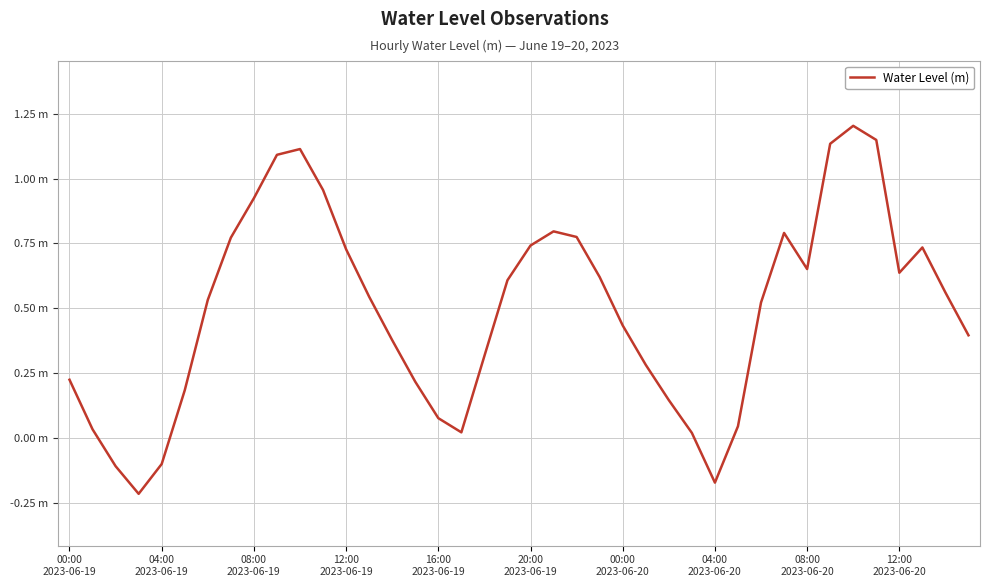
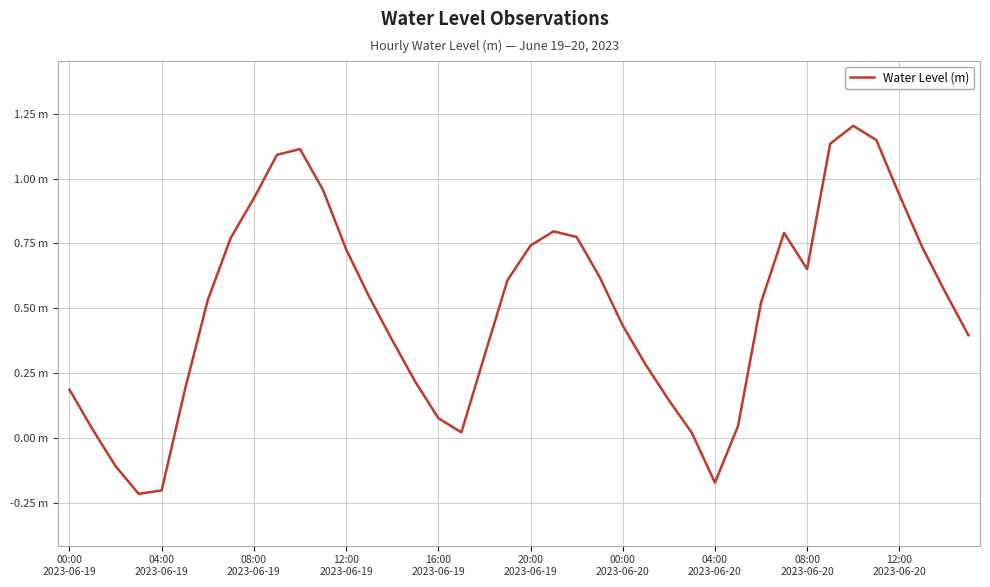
  {
-   "00:00 2023-06-19": "0.22 m",
-   "04:00 2023-06-19": "-0.10 m",
+   "00:00 2023-06-19": "0.19 m",
+   "04:00 2023-06-19": "-0.20 m",
    "08:00 2023-06-19": "0.92 m",
    "12:00 2023-06-19": "0.73 m",
    "16:00 2023-06-19": "0.08 m",
    "20:00 2023-06-19": "0.74 m",
    "00:00 2023-06-20": "0.43 m",
    "04:00 2023-06-20": "-0.17 m",
    "08:00 2023-06-20": "0.65 m",
-   "12:00 2023-06-20": "0.64 m"
+   "12:00 2023-06-20": "0.94 m"
  }
